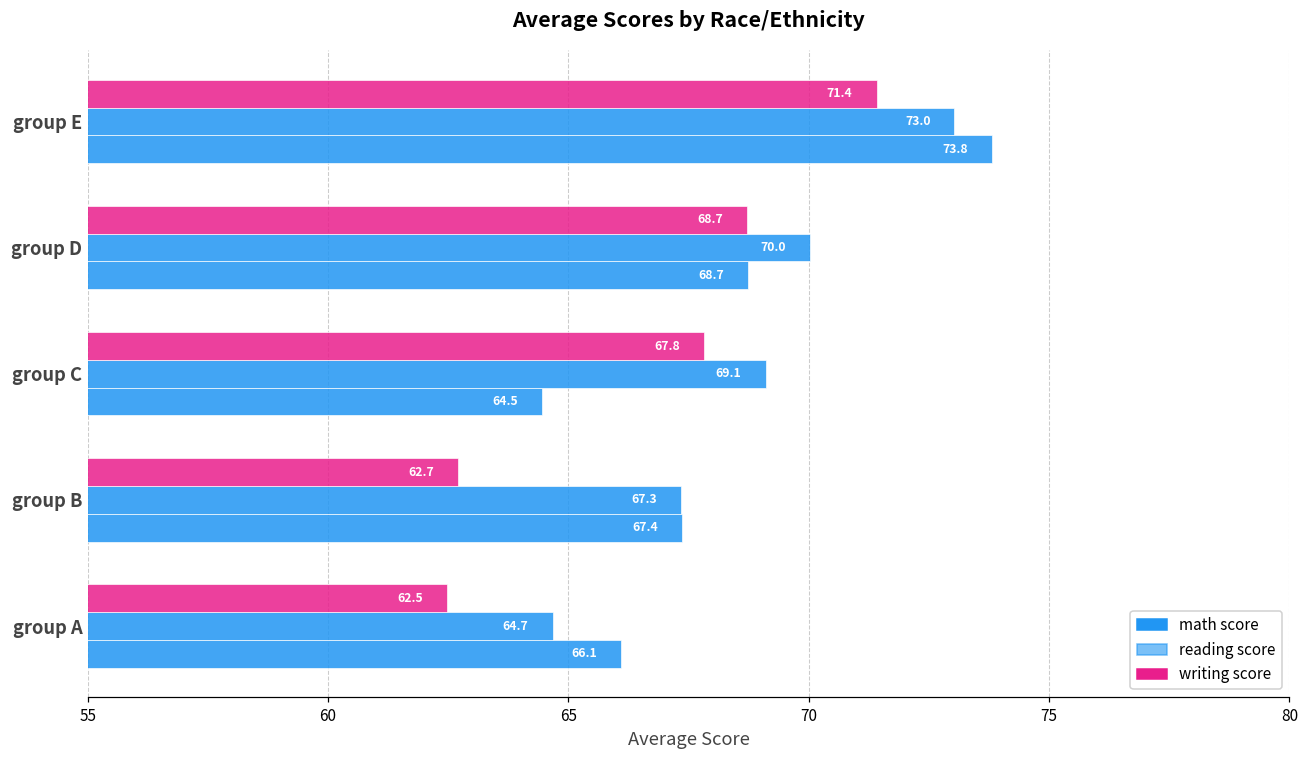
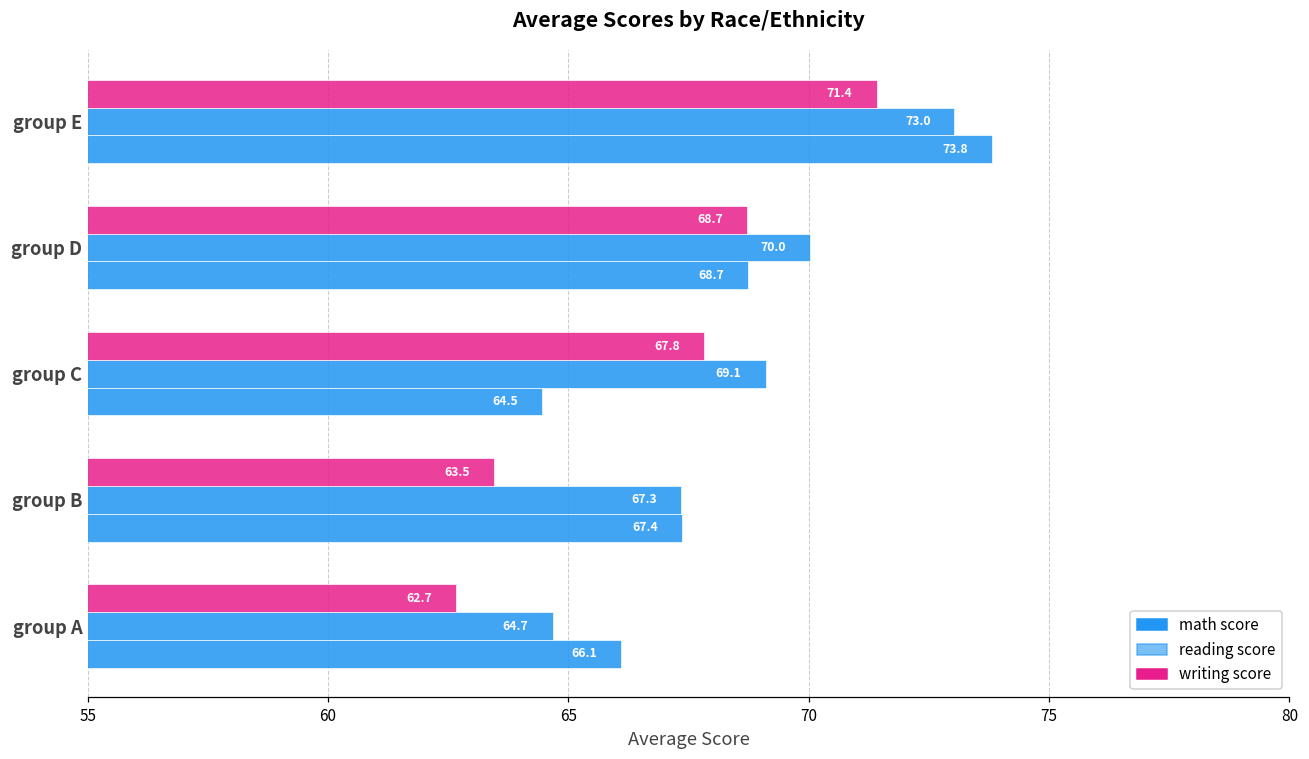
  {
    "writing score": {
      "group E": 71.4,
      "group D": 68.7,
      "group C": 67.8,
-     "group B": 62.7,
-     "group A": 62.5
+     "group B": 63.5,
+     "group A": 62.7
    }
  }
